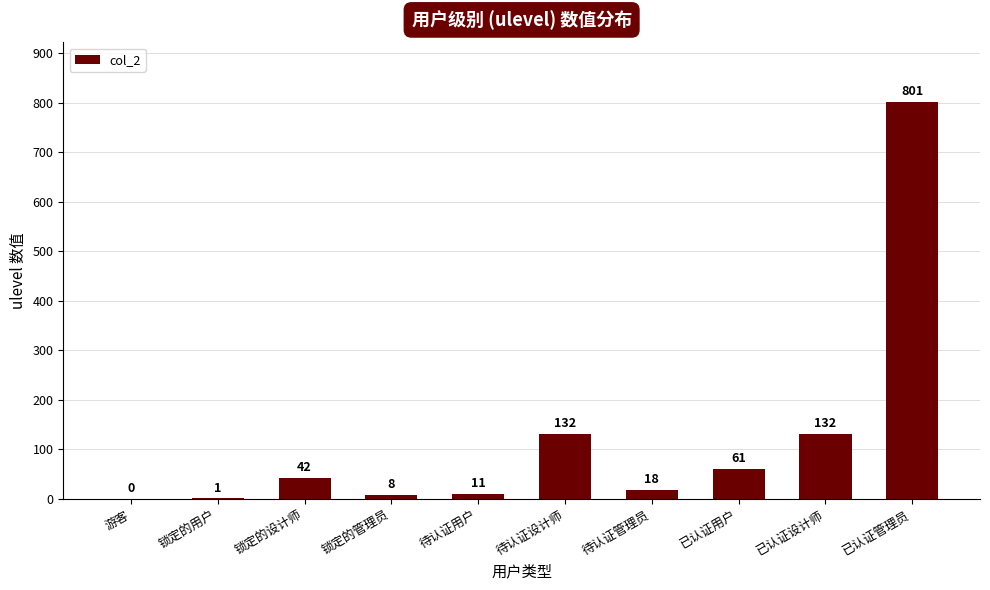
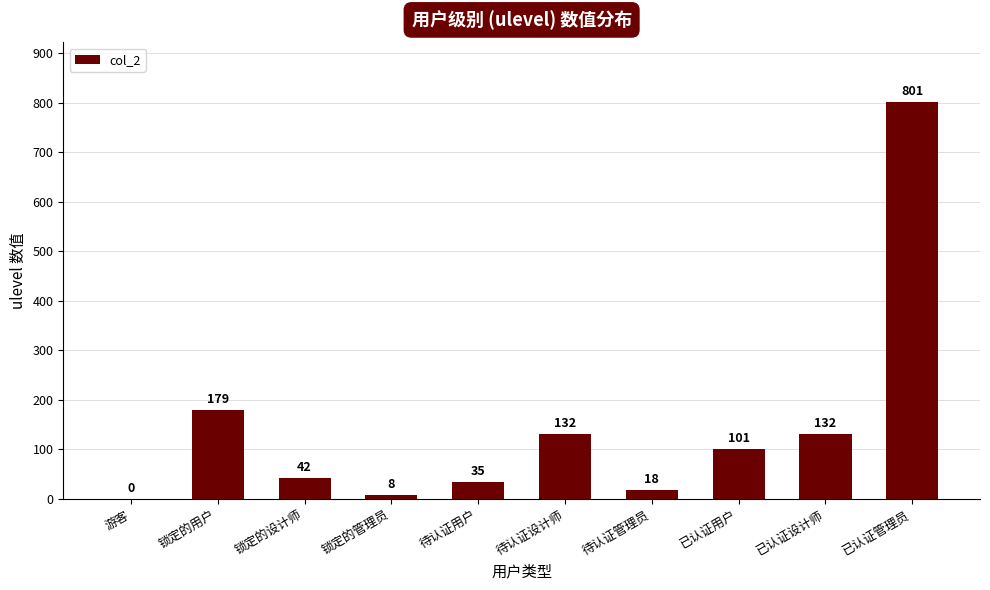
  {
    "游客": 0,
-   "锁定的用户": 1,
+   "锁定的用户": 179,
    "锁定的设计师": 42,
    "锁定的管理员": 8,
-   "待认证用户": 11,
+   "待认证用户": 35,
    "待认证设计师": 132,
    "待认证管理员": 18,
-   "已认证用户": 61,
+   "已认证用户": 101,
    "已认证设计师": 132,
    "已认证管理员": 801
  }
